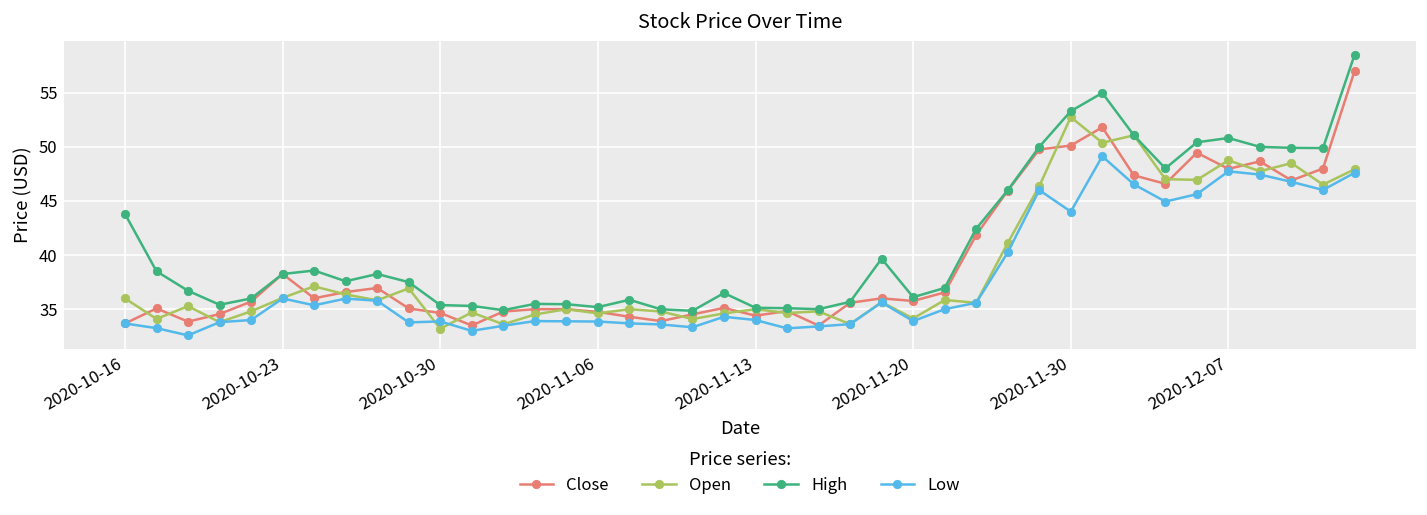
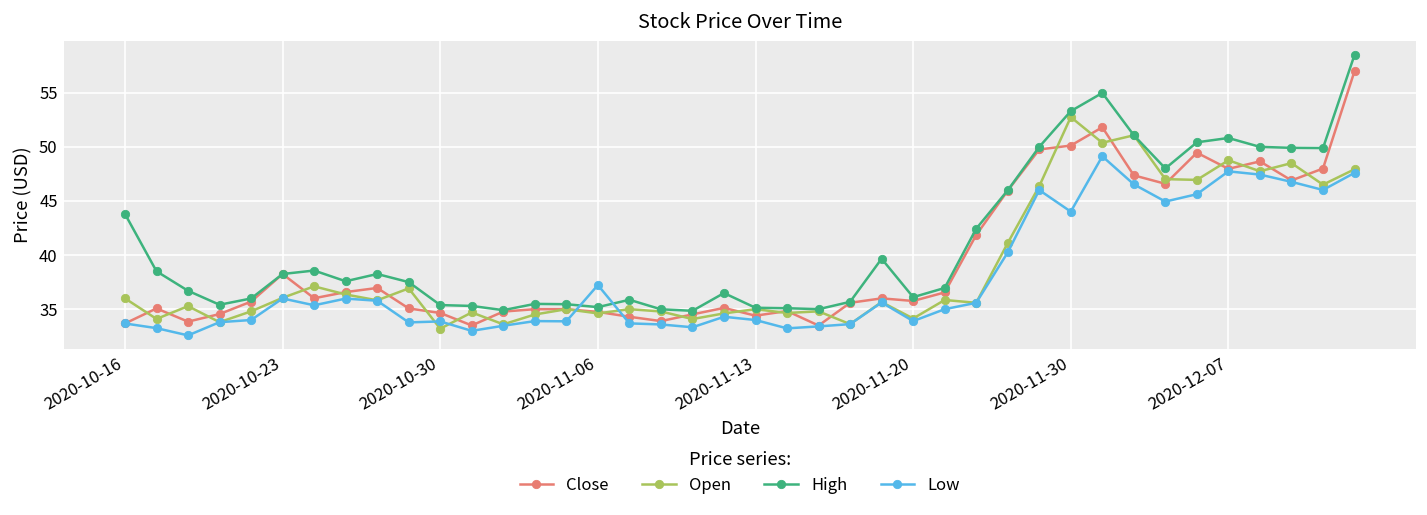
  {
    "Close": {
      "2020-10-30": 35,
      "2020-11-13": 34,
      "2020-11-20": 36,
      "2020-11-30": 50
    },
    "Open": {
      "2020-10-16": 36,
      "2020-10-30": 33,
      "2020-11-30": 53,
      "2020-12-07": 49
    },
    "High": {
      "2020-10-16": 44,
      "2020-10-30": 35,
      "2020-11-06": 35,
      "2020-11-20": 36,
      "2020-11-30": 53,
      "2020-12-07": 51
    },
    "Low": {
      "2020-10-30": 34,
-     "2020-11-06": 34,
+     "2020-11-06": 37,
      "2020-11-13": 34,
      "2020-11-30": 44
    }
  }
